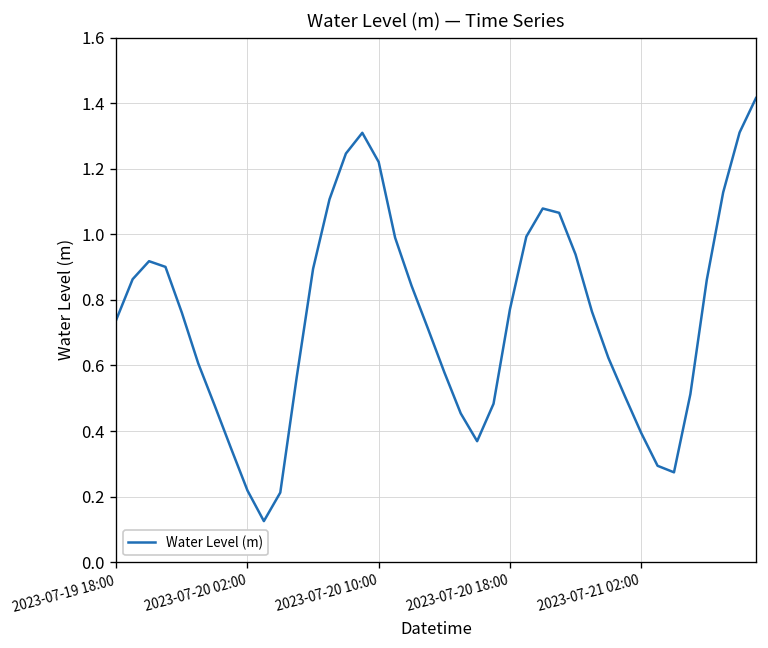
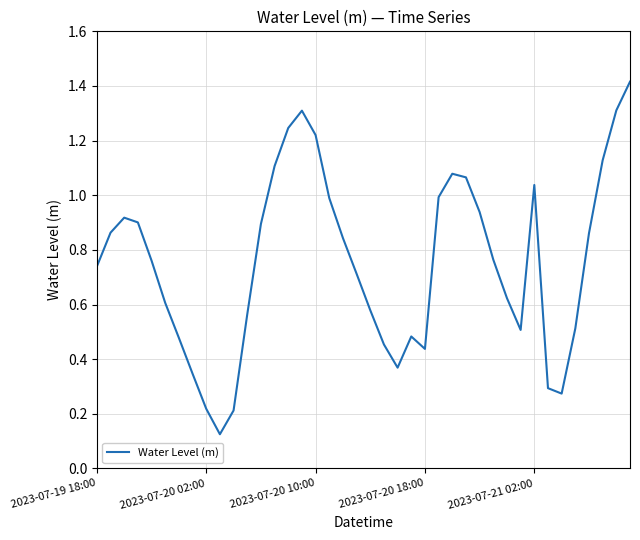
  {
    "2023-07-19 18:00": 0.74,
    "2023-07-20 02:00": 0.22,
    "2023-07-20 10:00": 1.22,
-   "2023-07-20 18:00": 0.77,
-   "2023-07-21 02:00": 0.39
+   "2023-07-20 18:00": 0.44,
+   "2023-07-21 02:00": 1.04
  }
